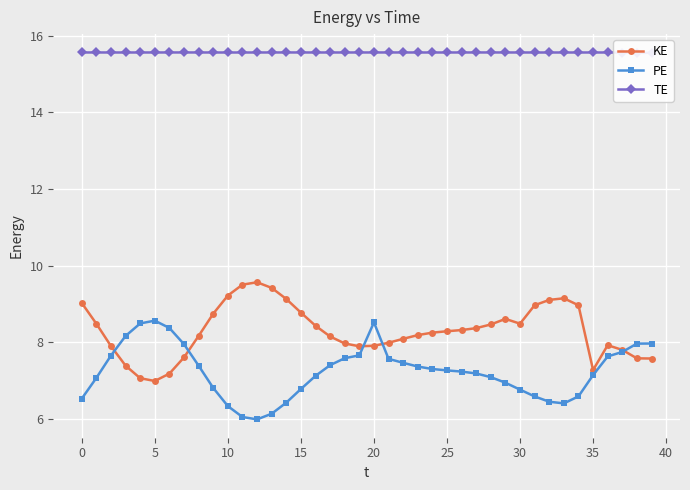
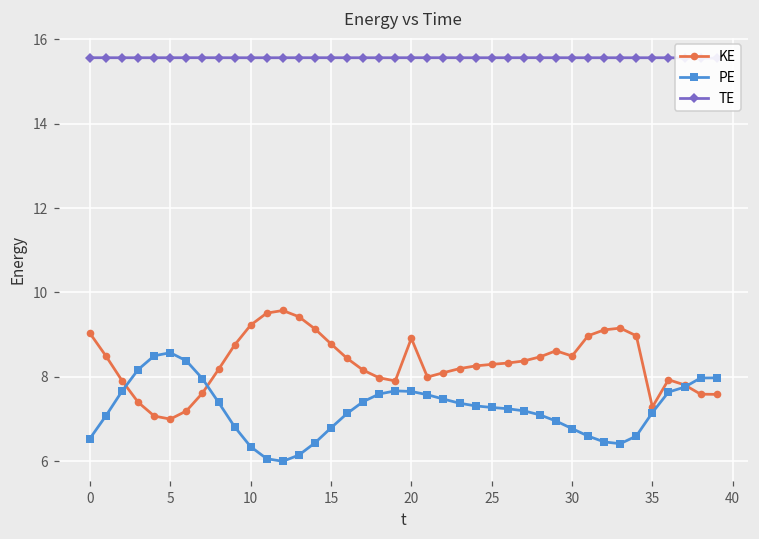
  {
    "KE": {
      "0": 9.0,
      "5": 7.0,
      "10": 9.2,
      "15": 8.8,
-     "20": 7.9,
+     "20": 8.9,
      "25": 8.3,
      "30": 8.5,
      "35": 7.3
    },
    "PE": {
      "0": 6.5,
      "5": 8.6,
      "10": 6.3,
      "15": 6.8,
-     "20": 8.5,
+     "20": 7.7,
      "25": 7.3,
      "30": 6.8,
      "35": 7.1
    },
    "TE": {
      "0": 15.6,
      "5": 15.6,
      "10": 15.6,
      "15": 15.6,
      "20": 15.6,
      "25": 15.6,
      "30": 15.6,
      "35": 15.6
    }
  }
